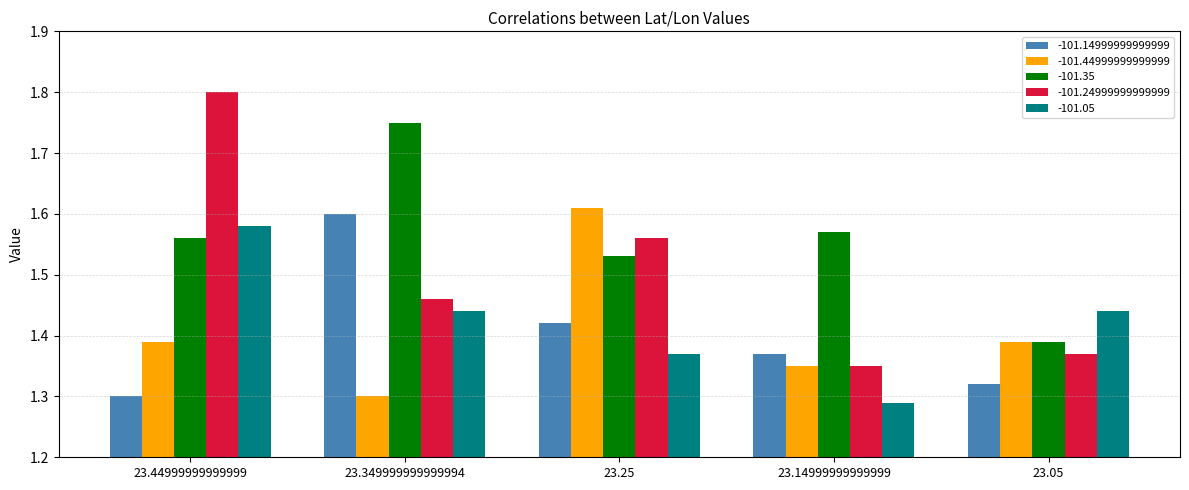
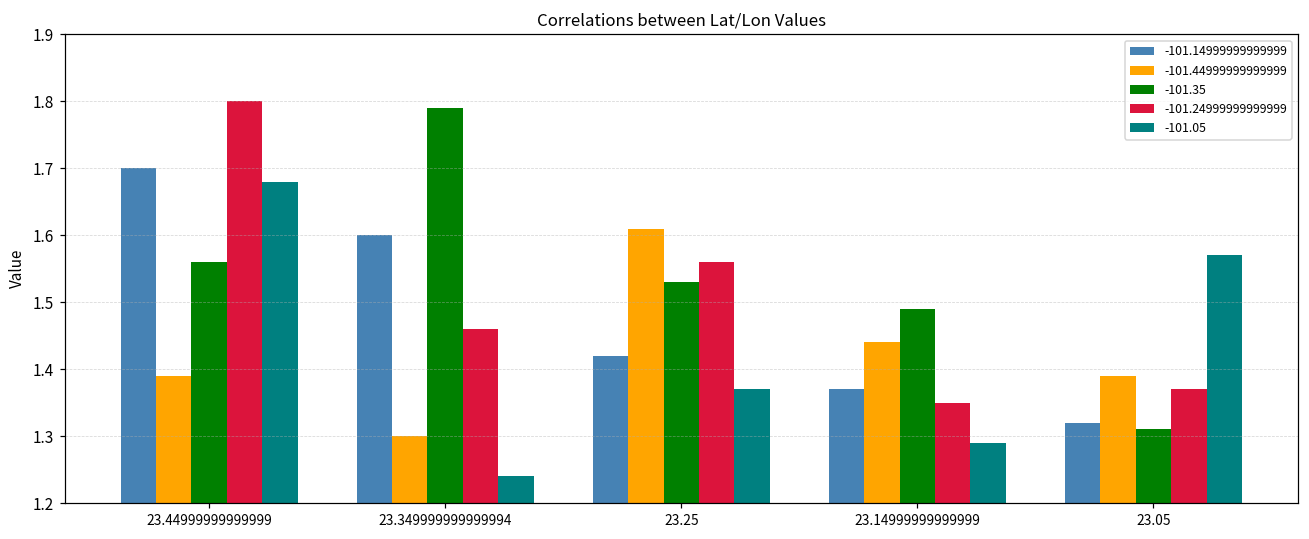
  {
    "-101.14999999999999": {
-     "23.44999999999999": 1.3,
+     "23.44999999999999": 1.7,
      "23.349999999999994": 1.6,
      "23.25": 1.42,
      "23.14999999999999": 1.37,
      "23.05": 1.32
    },
    "-101.44999999999999": {
      "23.44999999999999": 1.39,
      "23.349999999999994": 1.30,
      "23.25": 1.61,
-     "23.14999999999999": 1.35,
+     "23.14999999999999": 1.44,
      "23.05": 1.39
    },
    "-101.35": {
      "23.44999999999999": 1.56,
-     "23.349999999999994": 1.75,
+     "23.349999999999994": 1.79,
      "23.25": 1.53,
-     "23.14999999999999": 1.57,
-     "23.05": 1.39
+     "23.14999999999999": 1.49,
+     "23.05": 1.31
    },
    "-101.24999999999999": {
      "23.44999999999999": 1.80,
      "23.349999999999994": 1.46,
      "23.25": 1.56,
      "23.14999999999999": 1.35,
      "23.05": 1.37
    },
    "-101.05": {
-     "23.44999999999999": 1.58,
-     "23.349999999999994": 1.44,
+     "23.44999999999999": 1.68,
+     "23.349999999999994": 1.24,
      "23.25": 1.37,
      "23.14999999999999": 1.29,
-     "23.05": 1.44
+     "23.05": 1.57
    }
  }
